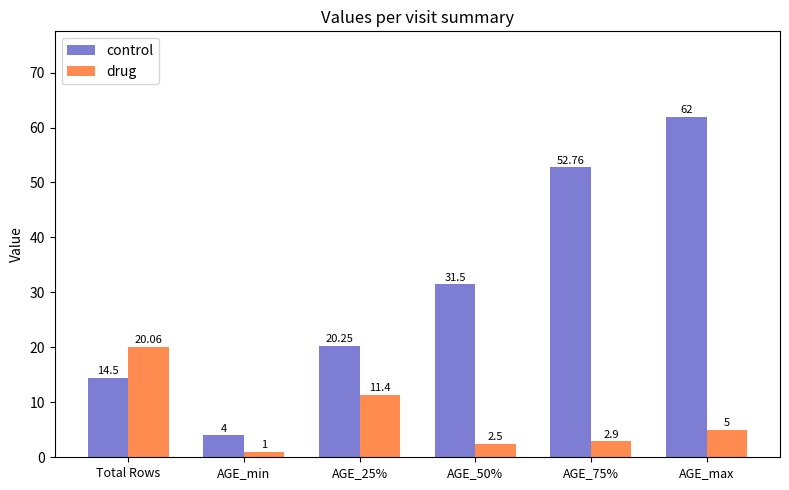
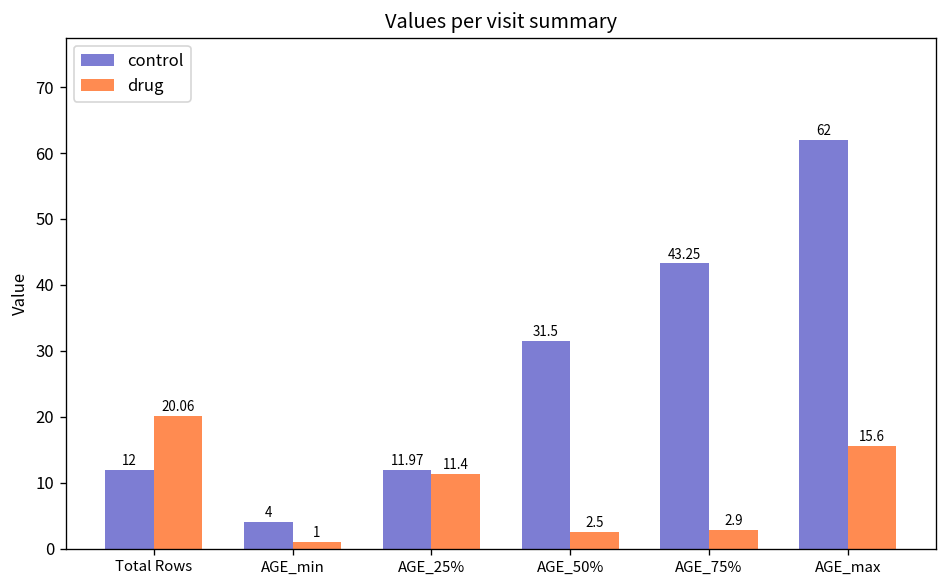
  {
    "control": {
-     "Total Rows": 14.5,
+     "Total Rows": 12,
      "AGE_min": 4,
-     "AGE_25%": 20.25,
+     "AGE_25%": 11.97,
      "AGE_50%": 31.5,
-     "AGE_75%": 52.76,
+     "AGE_75%": 43.25,
      "AGE_max": 62
    },
    "drug": {
      "Total Rows": 20.06,
      "AGE_min": 1,
      "AGE_25%": 11.4,
      "AGE_50%": 2.5,
      "AGE_75%": 2.9,
-     "AGE_max": 5
+     "AGE_max": 15.6
    }
  }
